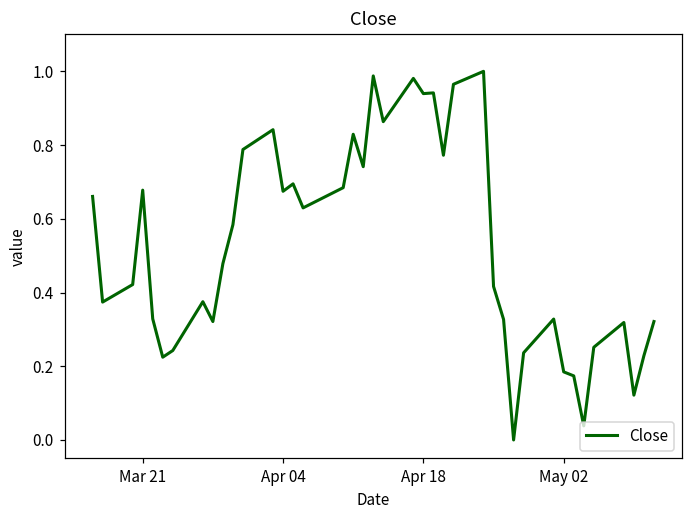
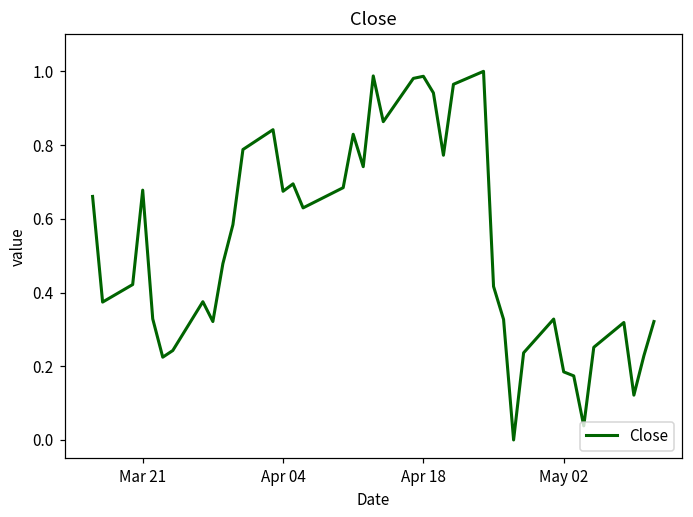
  {
    "Mar 21": 0.68,
    "Apr 04": 0.67,
-   "Apr 18": 0.94,
+   "Apr 18": 0.99,
    "May 02": 0.18
  }
